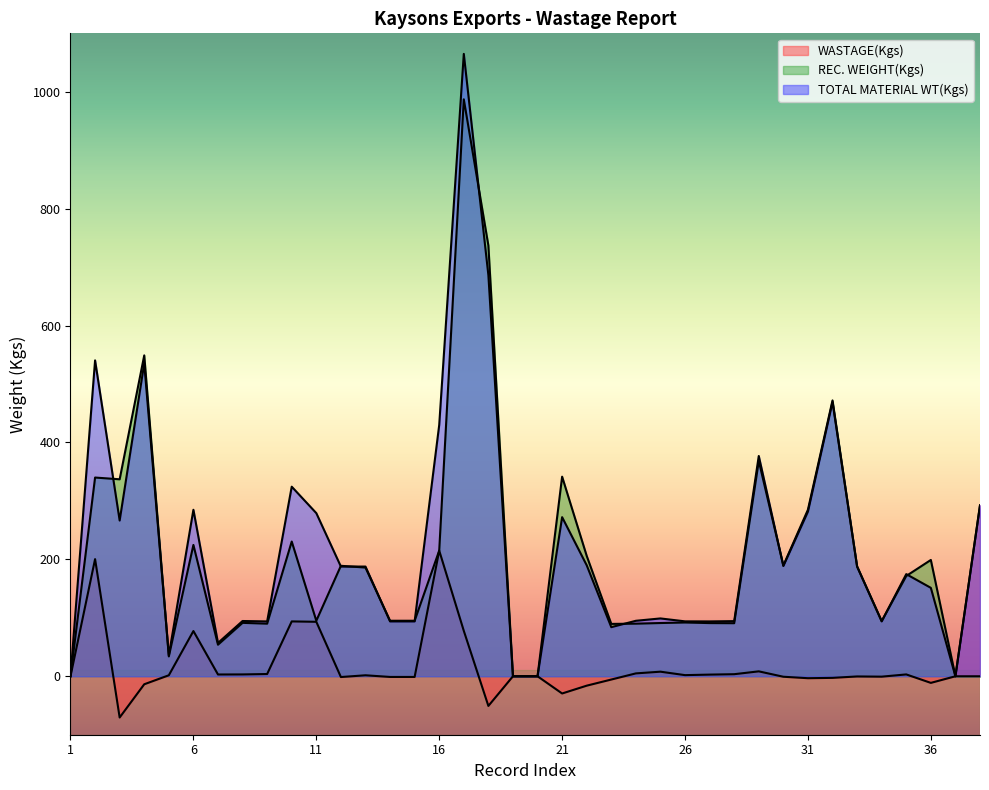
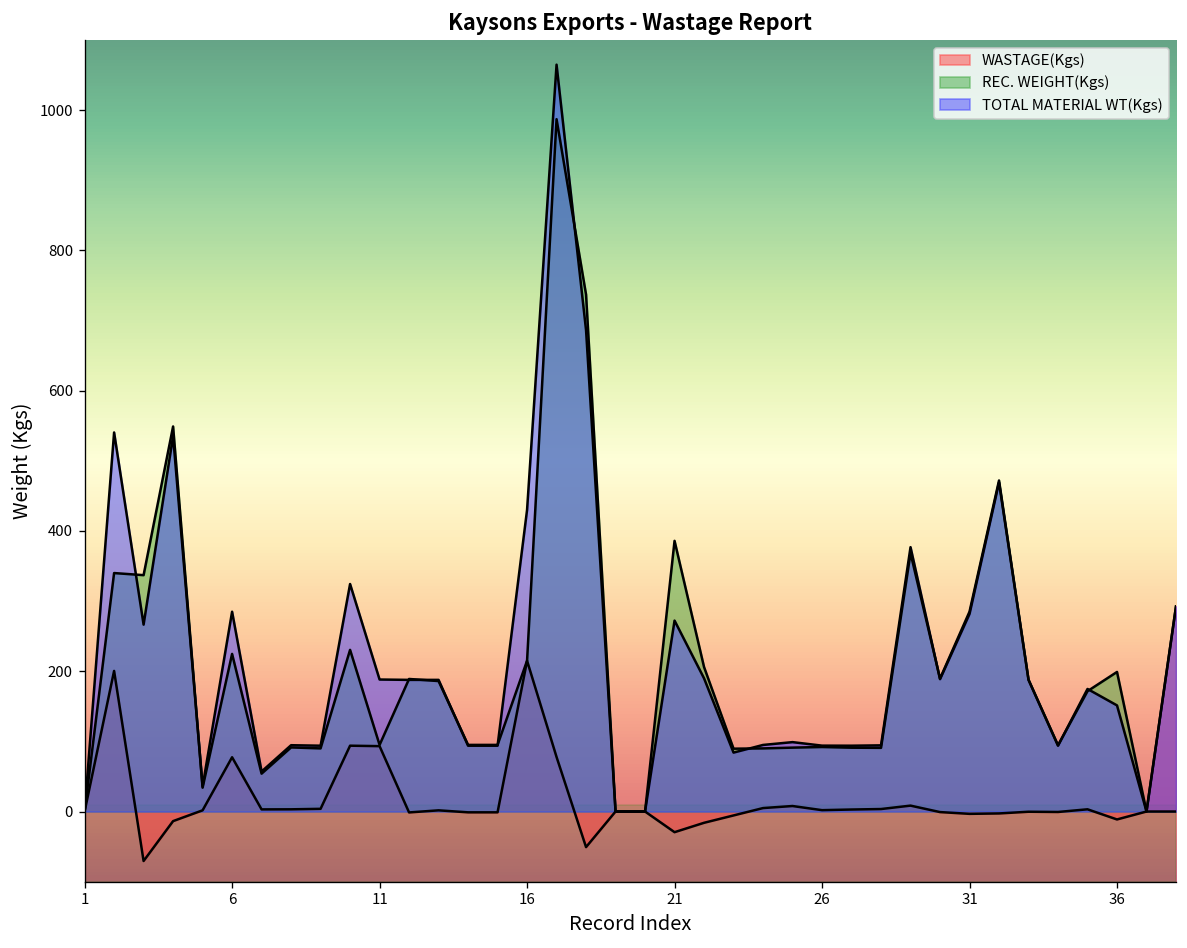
  {
    "REC. WEIGHT(Kgs)": {
      "6": 220,
-     "21": 340,
+     "21": 390,
      "36": 200
    },
    "TOTAL MATERIAL WT(Kgs)": {
      "6": 280,
-     "11": 280,
+     "11": 190,
      "16": 430,
      "21": 270,
      "36": 150
    }
  }
